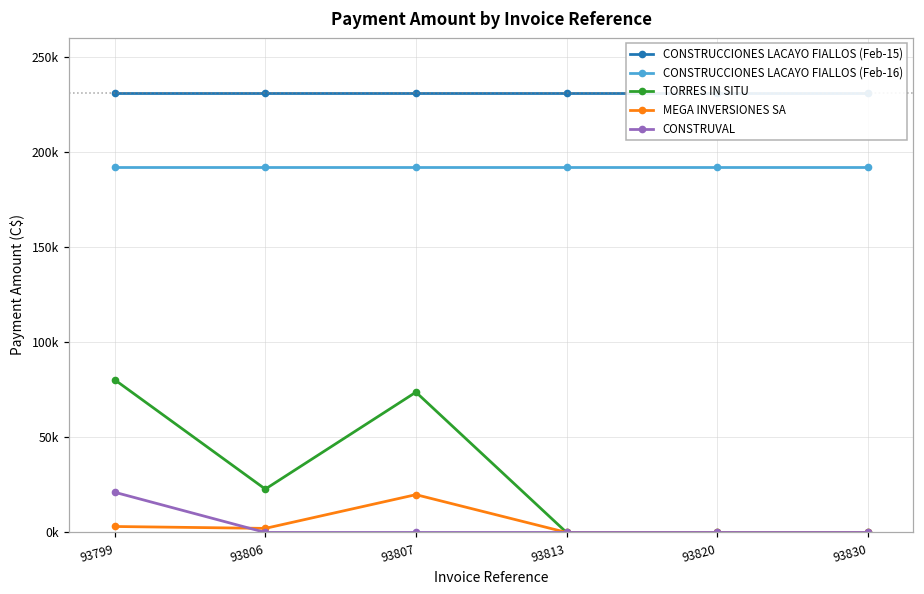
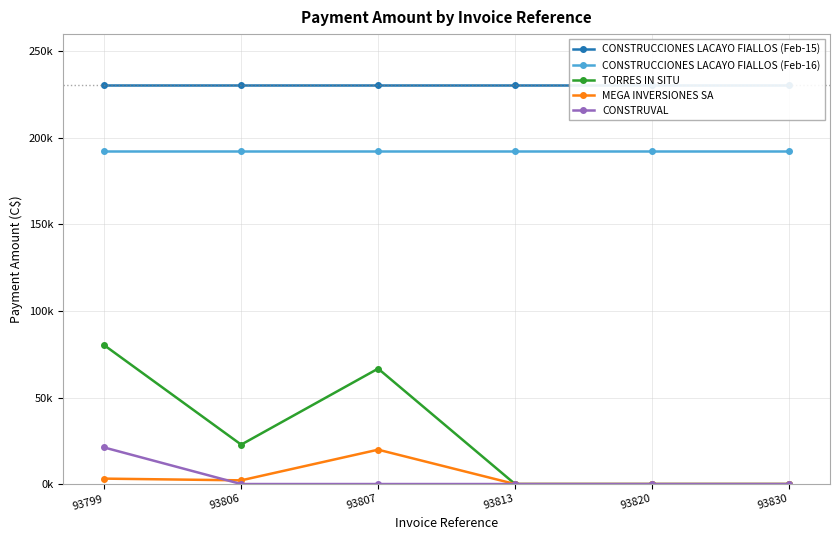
  {
    "CONSTRUCCIONES LACAYO FIALLOS (Feb-15)": {
      "93799": 231000,
      "93806": 231000,
      "93807": 231000,
      "93813": 231000
    },
    "CONSTRUCCIONES LACAYO FIALLOS (Feb-16)": {
      "93799": 192000,
      "93806": 192000,
      "93807": 192000,
      "93813": 192000,
      "93820": 192000,
      "93830": 192000
    },
    "TORRES IN SITU": {
      "93799": 80000,
      "93806": 23000,
-     "93807": 74000
+     "93807": 67000
    },
    "MEGA INVERSIONES SA": {
      "93799": 3000,
      "93806": 2000,
      "93807": 20000
    },
    "CONSTRUVAL": {
      "93799": 21000,
      "93806": 0,
      "93807": 0
    }
  }
